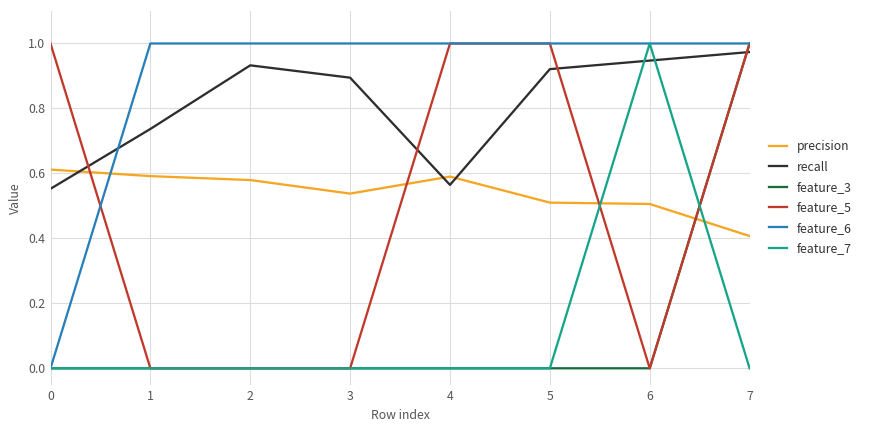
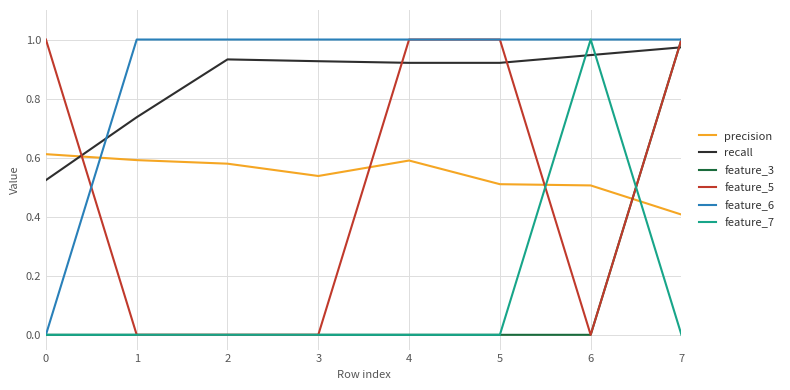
  {
    "precision": {
      "0": 0.61,
      "1": 0.59,
      "2": 0.58,
      "3": 0.54,
      "4": 0.59,
      "5": 0.51,
      "6": 0.51,
      "7": 0.41
    },
    "recall": {
-     "0": 0.55,
+     "0": 0.52,
      "1": 0.74,
      "2": 0.93,
-     "3": 0.89,
-     "4": 0.56,
+     "3": 0.93,
+     "4": 0.92,
      "5": 0.92,
      "6": 0.95,
      "7": 0.97
    },
    "feature_5": {
      "0": 1.00
    },
    "feature_6": {
      "1": 1.00,
      "2": 1.00,
      "3": 1.00
    },
    "feature_7": {
      "7": 0.00
    }
  }
